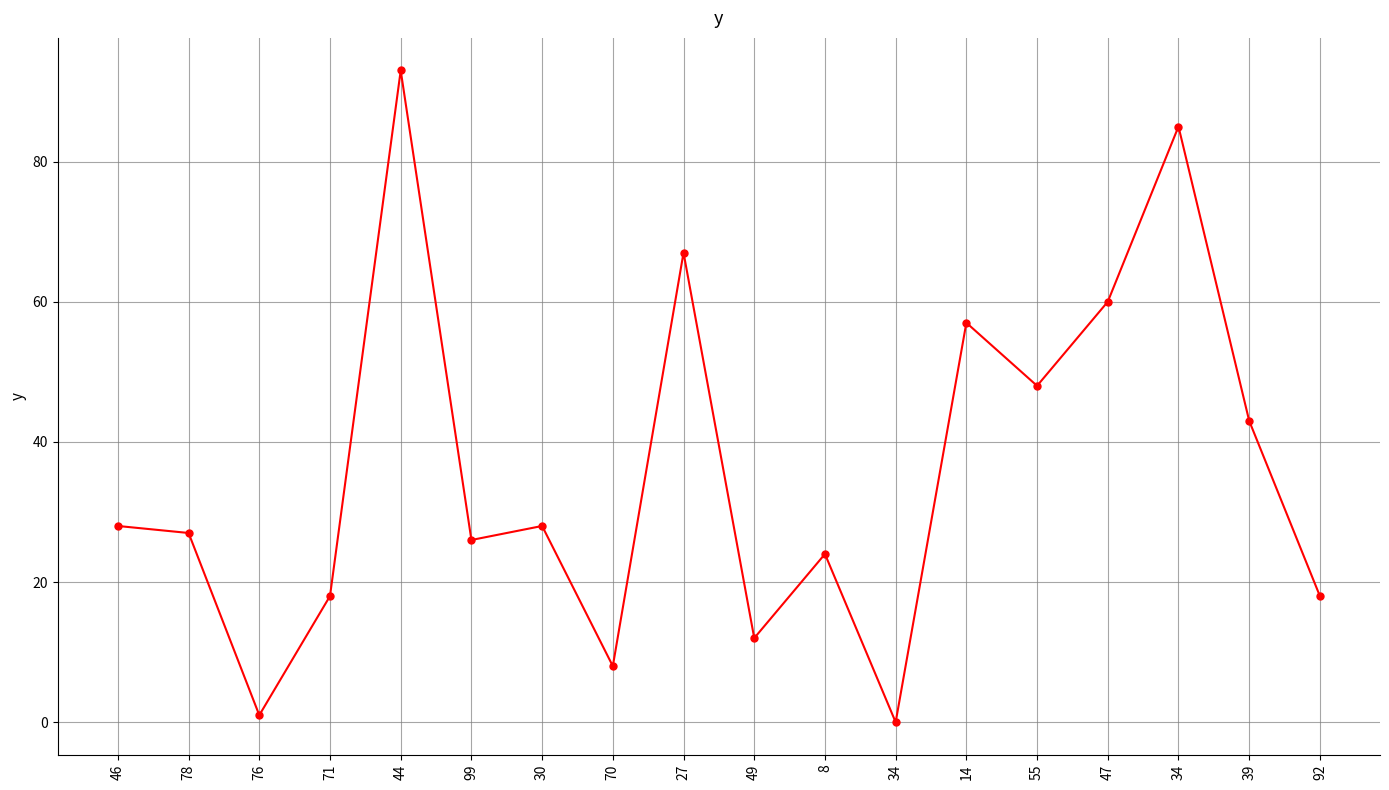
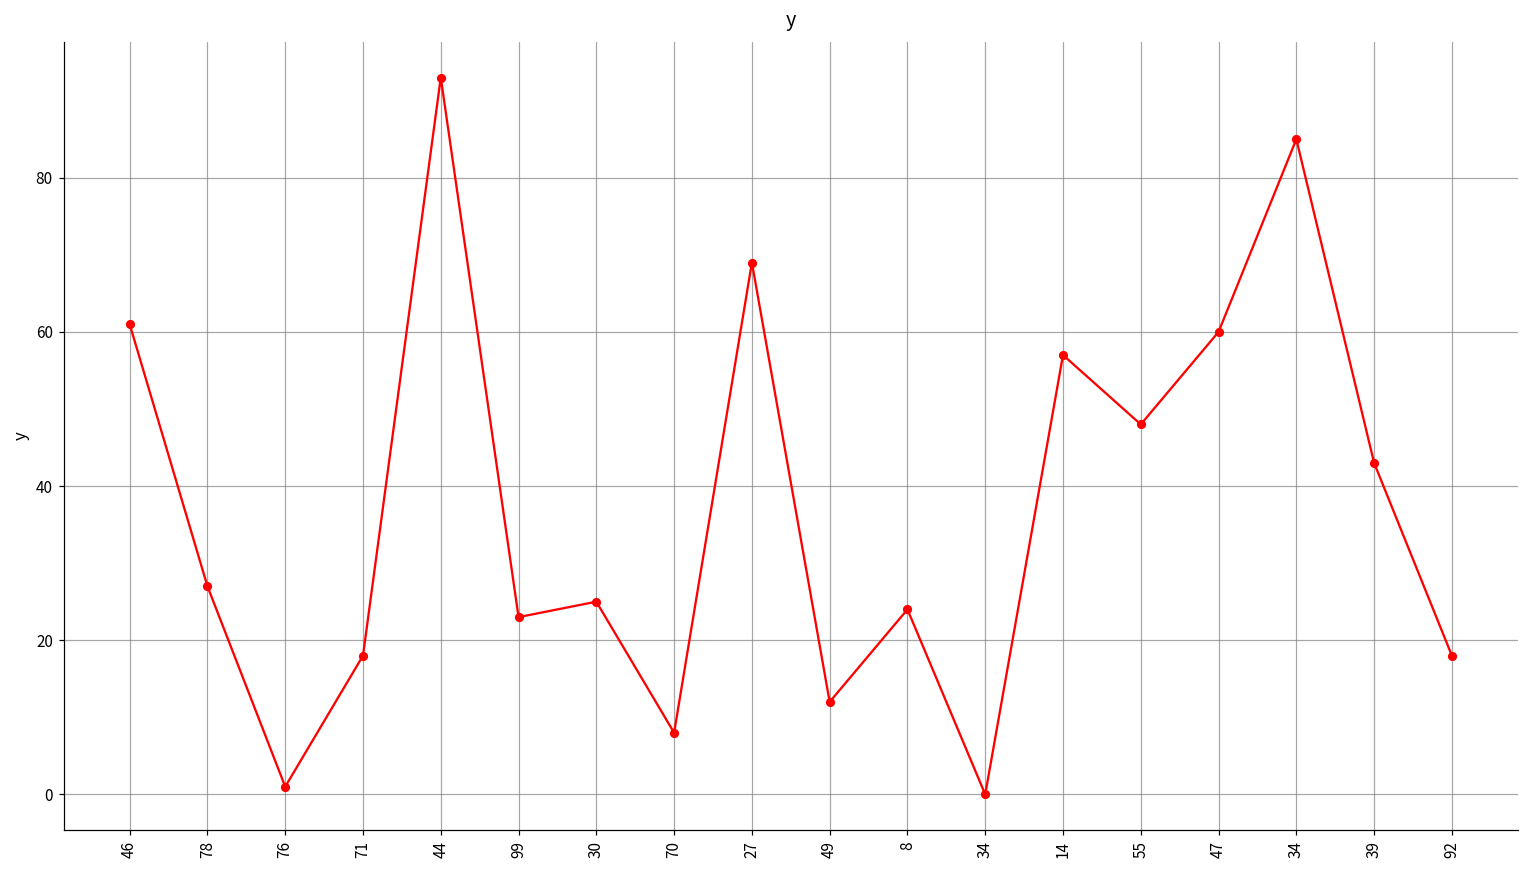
  {
-   "46": 28,
+   "46": 61,
    "78": 27,
    "76": 1,
    "71": 18,
    "44": 93,
-   "99": 26,
-   "30": 28,
+   "99": 23,
+   "30": 25,
    "70": 8,
-   "27": 67,
+   "27": 69,
    "49": 12,
    "8": 24,
    "14": 57,
    "55": 48,
    "47": 60,
    "39": 43,
    "92": 18
  }
